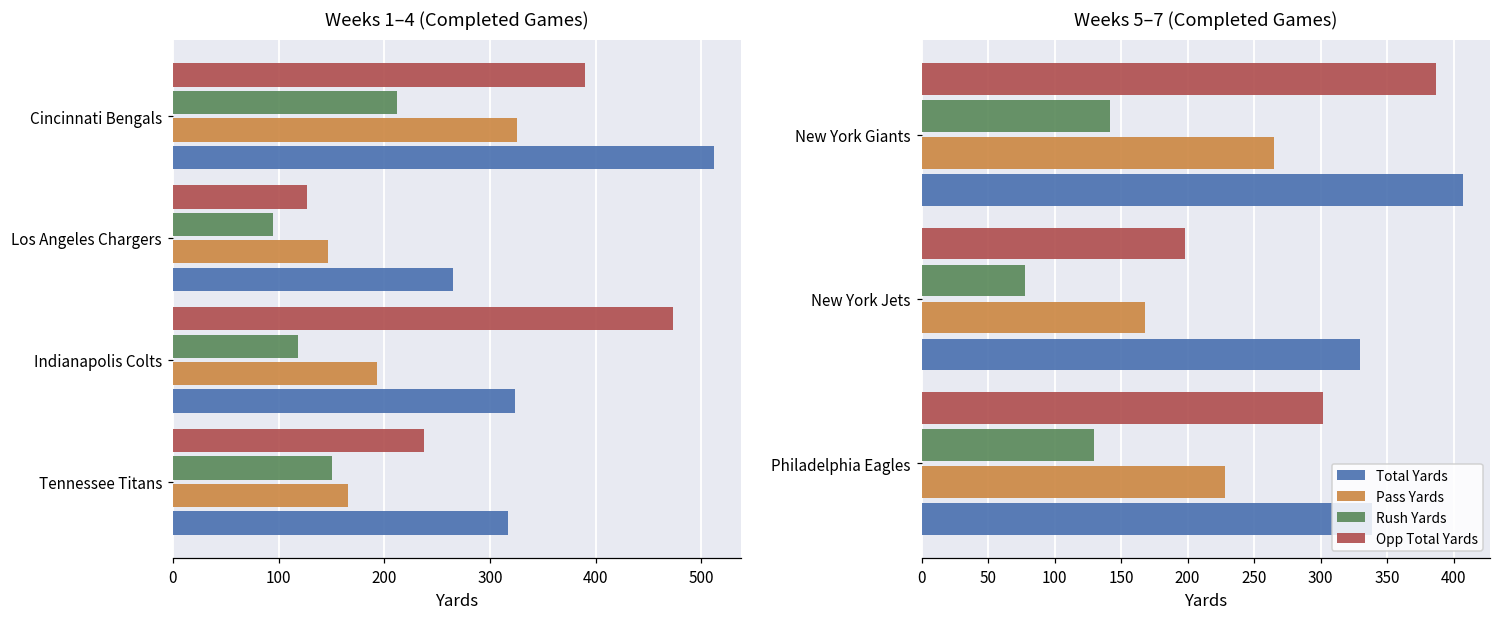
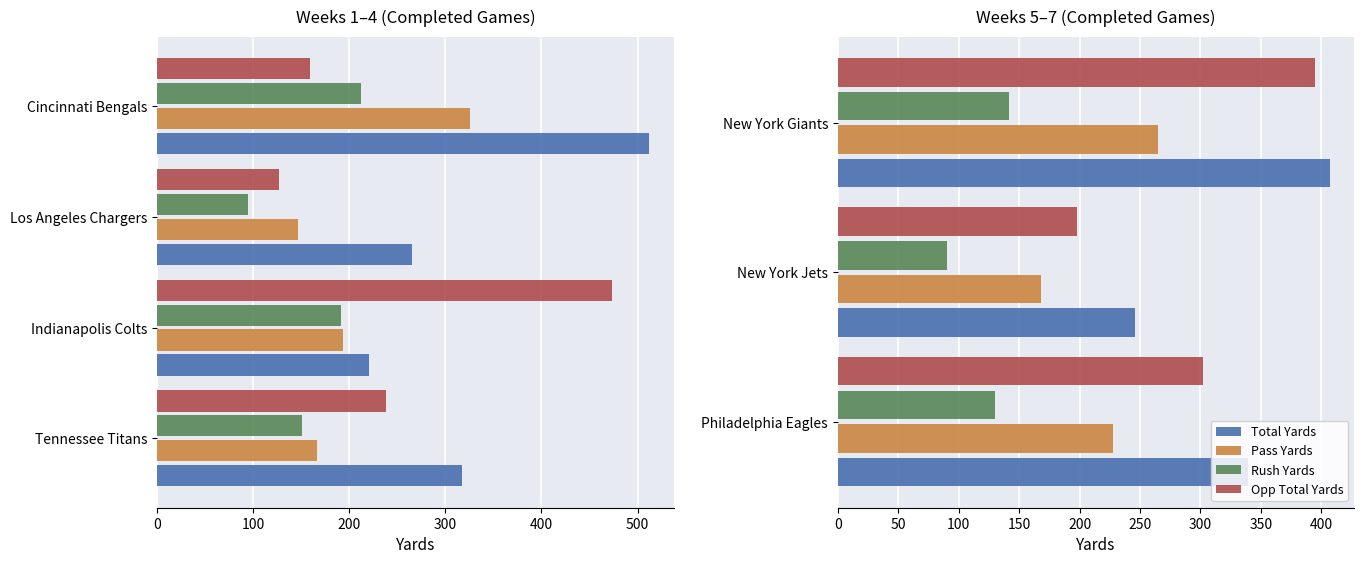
  {
    "Weeks 1–4 (Completed Games)": {
      "Total Yards": {
        "Cincinnati Bengals": 510,
        "Los Angeles Chargers": 270,
-       "Indianapolis Colts": 320,
+       "Indianapolis Colts": 220,
        "Tennessee Titans": 320
      },
      "Pass Yards": {
        "Cincinnati Bengals": 330,
        "Los Angeles Chargers": 150,
        "Indianapolis Colts": 190,
        "Tennessee Titans": 170
      },
      "Rush Yards": {
        "Cincinnati Bengals": 210,
        "Los Angeles Chargers": 100,
-       "Indianapolis Colts": 120,
+       "Indianapolis Colts": 190,
        "Tennessee Titans": 150
      },
      "Opp Total Yards": {
-       "Cincinnati Bengals": 390,
+       "Cincinnati Bengals": 160,
        "Los Angeles Chargers": 130,
        "Indianapolis Colts": 470,
        "Tennessee Titans": 240
      }
    },
    "Weeks 5–7 (Completed Games)": {
      "Total Yards": {
        "New York Giants": 407,
-       "New York Jets": 330
+       "New York Jets": 246
      },
      "Pass Yards": {
        "New York Giants": 265,
        "New York Jets": 168,
        "Philadelphia Eagles": 228
      },
      "Rush Yards": {
        "New York Giants": 142,
-       "New York Jets": 78,
+       "New York Jets": 90,
        "Philadelphia Eagles": 130
      },
      "Opp Total Yards": {
-       "New York Giants": 387,
+       "New York Giants": 395,
        "New York Jets": 198,
        "Philadelphia Eagles": 302
      }
    }
  }
